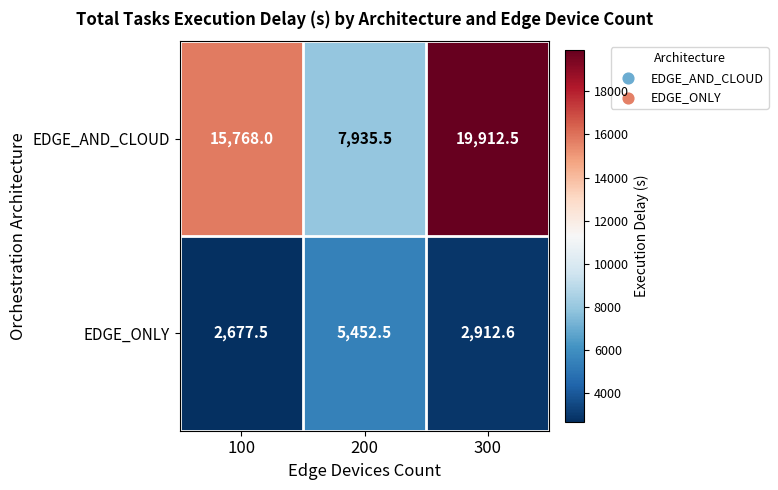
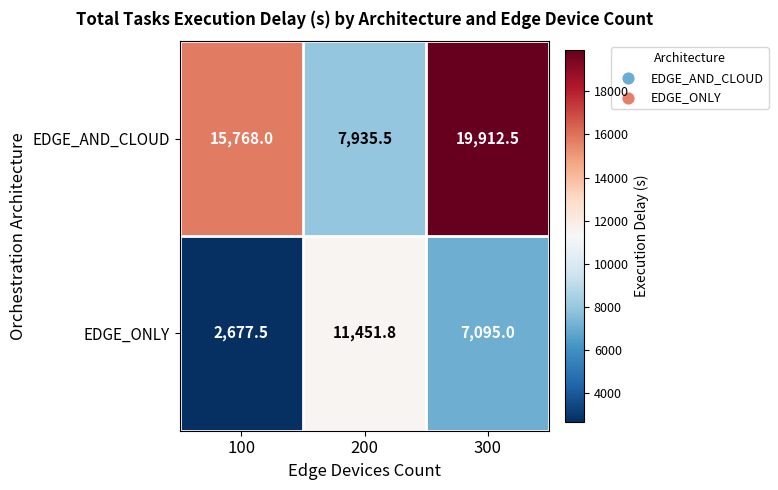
  {
    "EDGE_AND_CLOUD": {
      "100": "15,768.0",
      "200": "7,935.5",
      "300": "19,912.5"
    },
    "EDGE_ONLY": {
      "100": "2,677.5",
-     "200": "5,452.5",
-     "300": "2,912.6"
+     "200": "11,451.8",
+     "300": "7,095.0"
    }
  }
